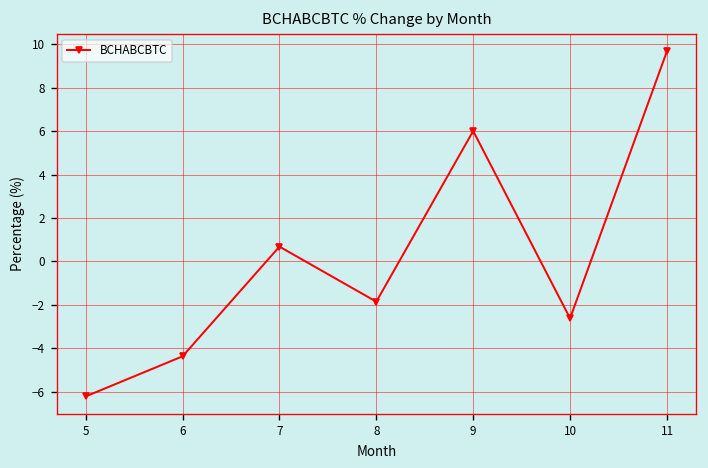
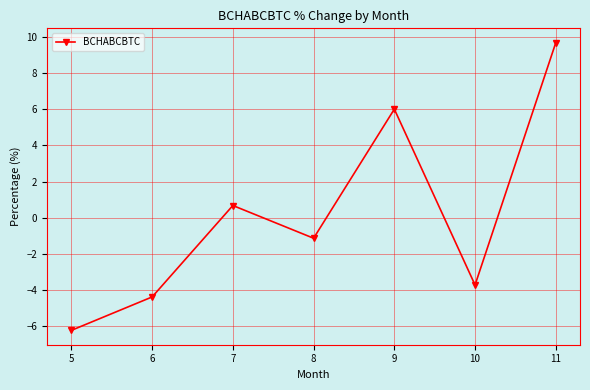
  {
    "5": -6.2,
    "6": -4.4,
    "7": 0.7,
-   "8": -1.9,
+   "8": -1.1,
    "9": 6.0,
-   "10": -2.6,
+   "10": -3.7,
    "11": 9.7
  }
